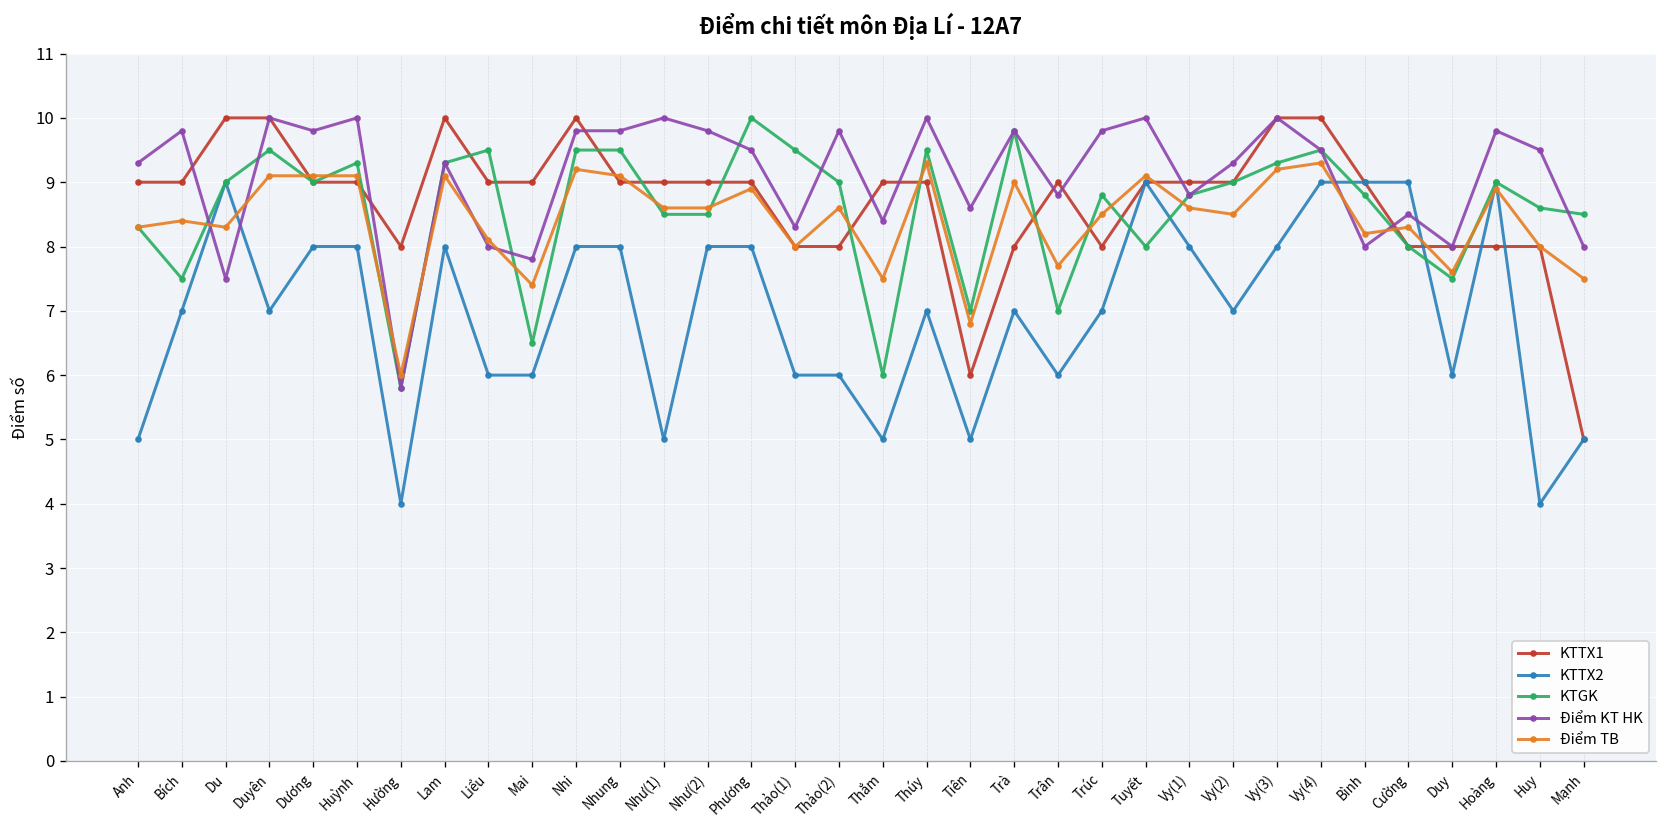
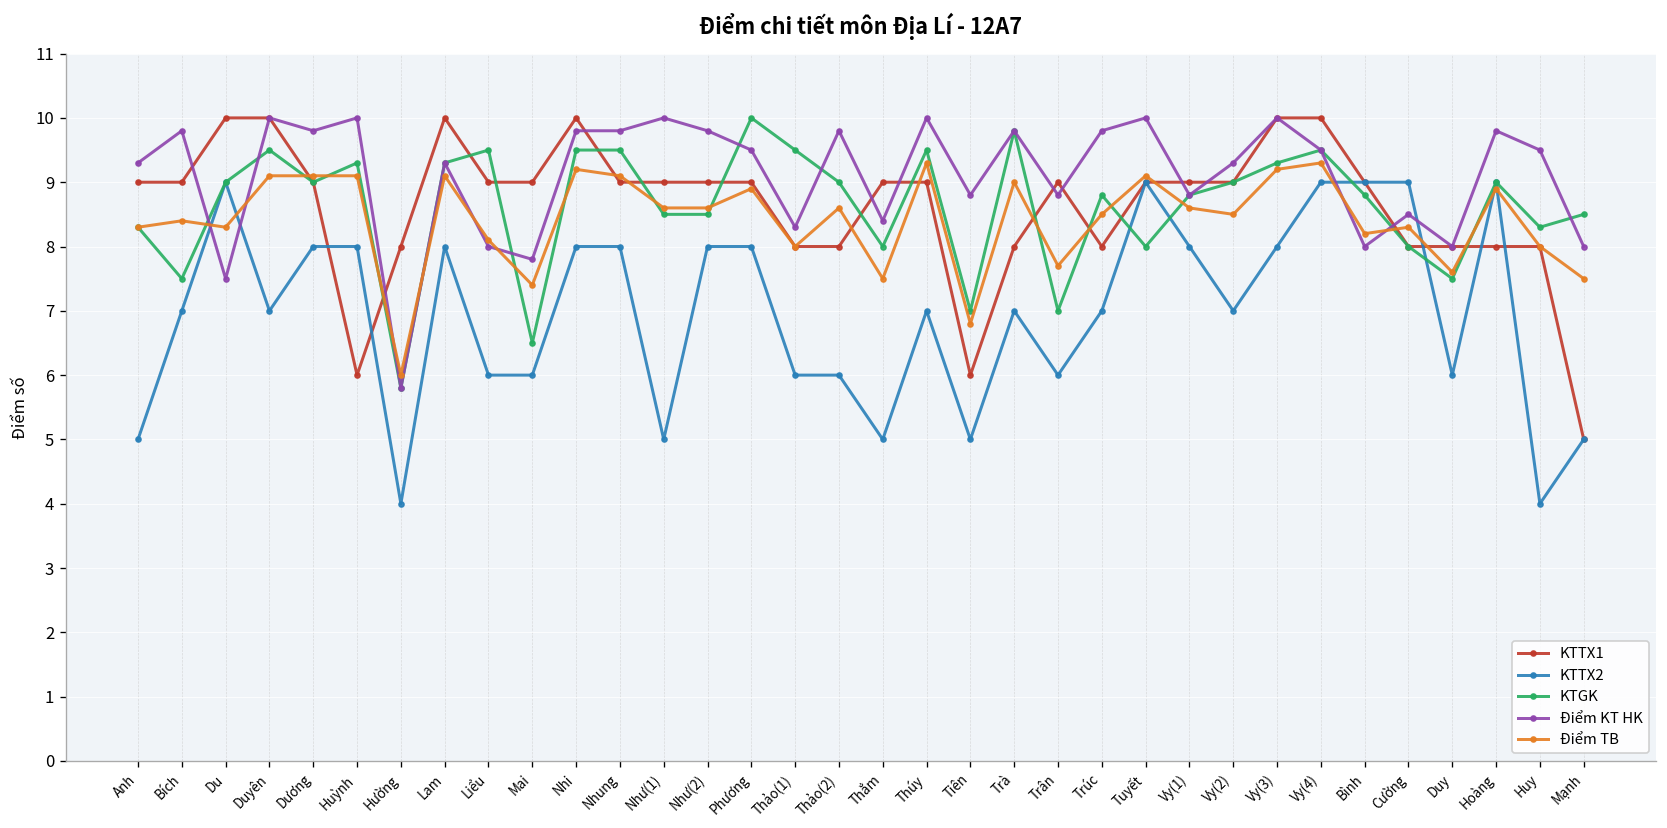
  {
    "KTTX1": {
      "Anh": 9,
      "Bích": 9,
      "Du": 10,
-     "Huỳnh": 9,
+     "Huỳnh": 6,
      "Hường": 8,
      "Lam": 10,
      "Liểu": 9,
      "Mai": 9,
      "Nhi": 10,
      "Nhung": 9,
      "Như(1)": 9,
      "Như(2)": 9,
      "Phương": 9,
      "Thảo(2)": 8,
      "Thắm": 9,
      "Thúy": 9,
      "Tiên": 6,
      "Trà": 8,
      "Trân": 9,
      "Trúc": 8,
      "Vy(1)": 9,
      "Vy(4)": 10,
      "Hoàng": 8
    },
    "KTTX2": {
      "Anh": 5.0,
      "Bích": 7.0,
      "Duyên": 7.0,
      "Dương": 8.0,
      "Huỳnh": 8.0,
      "Hường": 4.0,
      "Lam": 8.0,
      "Liểu": 6.0,
      "Mai": 6.0,
      "Nhi": 8.0,
      "Nhung": 8.0,
      "Như(1)": 5.0,
      "Như(2)": 8.0,
      "Phương": 8.0,
      "Thảo(1)": 6.0,
      "Thảo(2)": 6.0,
      "Thắm": 5.0,
      "Thúy": 7.0,
      "Tiên": 5.0,
      "Trà": 7.0,
      "Trân": 6.0,
      "Trúc": 7.0,
      "Vy(1)": 8.0,
      "Vy(2)": 7.0,
      "Vy(3)": 8.0,
      "Vy(4)": 9.0,
      "Cường": 9.0,
      "Duy": 6.0,
      "Huy": 4.0
    },
    "KTGK": {
      "Bích": 7.5,
      "Duyên": 9.5,
      "Huỳnh": 9.3,
      "Liểu": 9.5,
      "Mai": 6.5,
      "Nhi": 9.5,
      "Nhung": 9.5,
      "Như(1)": 8.5,
      "Như(2)": 8.5,
      "Phương": 10.0,
      "Thảo(1)": 9.5,
      "Thảo(2)": 9.0,
-     "Thắm": 6,
+     "Thắm": 8,
      "Thúy": 9.5,
      "Tiên": 7.0,
      "Trân": 7.0,
      "Trúc": 8.8,
      "Tuyết": 8.0,
      "Vy(3)": 9.3,
      "Bình": 8.8,
      "Duy": 7.5,
-     "Huy": 8.6,
+     "Huy": 8.3,
      "Mạnh": 8.5
    },
    "Điểm KT HK": {
      "Anh": 9.3,
      "Bích": 9.8,
      "Du": 7.5,
      "Dương": 9.8,
      "Huỳnh": 10.0,
      "Liểu": 8.0,
      "Mai": 7.8,
      "Nhi": 9.8,
      "Nhung": 9.8,
      "Như(1)": 10.0,
      "Như(2)": 9.8,
      "Phương": 9.5,
      "Thảo(1)": 8.3,
      "Thảo(2)": 9.8,
      "Thắm": 8.4,
      "Thúy": 10.0,
-     "Tiên": 8.6,
+     "Tiên": 8.8,
      "Trân": 8.8,
      "Trúc": 9.8,
      "Tuyết": 10.0,
      "Vy(2)": 9.3,
      "Bình": 8.0,
      "Cường": 8.5,
      "Hoàng": 9.8,
      "Huy": 9.5,
      "Mạnh": 8.0
    },
    "Điểm TB": {
      "Bích": 8.4,
      "Du": 8.3,
      "Duyên": 9.1,
      "Dương": 9.1,
      "Huỳnh": 9.1,
      "Hường": 6.0,
      "Lam": 9.1,
      "Liểu": 8.1,
      "Mai": 7.4,
      "Nhi": 9.2,
      "Nhung": 9.1,
      "Như(1)": 8.6,
      "Như(2)": 8.6,
      "Phương": 8.9,
      "Thảo(2)": 8.6,
      "Thắm": 7.5,
      "Thúy": 9.3,
      "Tiên": 6.8,
      "Trà": 9.0,
      "Trân": 7.7,
      "Trúc": 8.5,
      "Tuyết": 9.1,
      "Vy(1)": 8.6,
      "Vy(2)": 8.5,
      "Vy(3)": 9.2,
      "Vy(4)": 9.3,
      "Bình": 8.2,
      "Cường": 8.3,
      "Duy": 7.6,
      "Hoàng": 8.9,
      "Mạnh": 7.5
    }
  }
